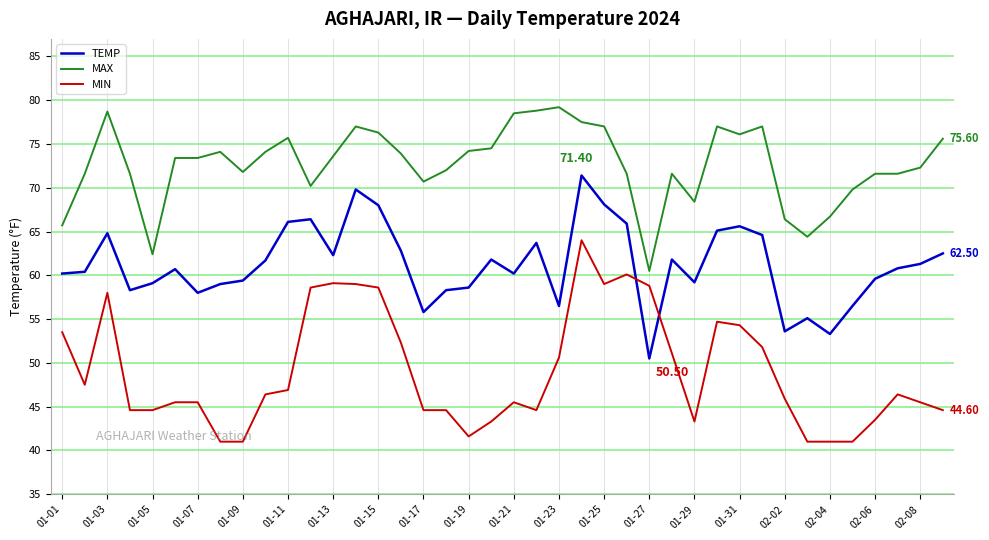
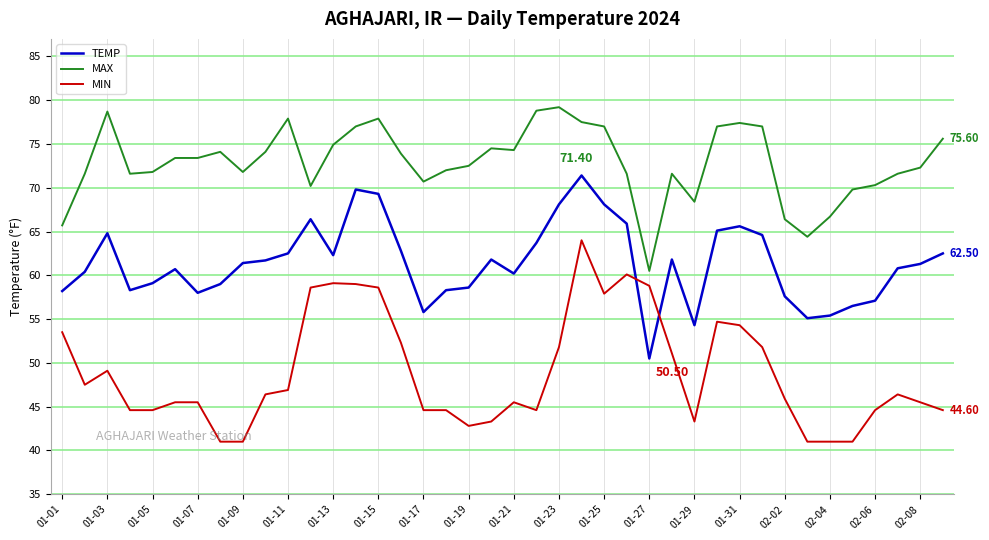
  {
    "TEMP": {
-     "01-01": 60,
+     "01-01": 58,
      "01-03": 65,
      "01-05": 59,
      "01-07": 58,
-     "01-09": 59,
-     "01-11": 66,
+     "01-09": 61,
+     "01-11": 63,
      "01-13": 62,
-     "01-15": 68,
+     "01-15": 69,
      "01-17": 56,
      "01-19": 59,
      "01-21": 60,
-     "01-23": 57,
+     "01-23": 68,
      "01-25": 68,
-     "01-29": 59,
+     "01-29": 54,
      "01-31": 66,
-     "02-02": 54,
-     "02-04": 53,
-     "02-06": 60,
+     "02-02": 58,
+     "02-04": 55,
+     "02-06": 57,
      "02-08": 61
    },
    "MAX": {
      "01-01": 66,
      "01-03": 79,
-     "01-05": 62,
+     "01-05": 72,
      "01-07": 73,
      "01-09": 72,
-     "01-11": 76,
-     "01-13": 74,
-     "01-15": 76,
+     "01-11": 78,
+     "01-13": 75,
+     "01-15": 78,
      "01-17": 71,
-     "01-19": 74,
-     "01-21": 79,
+     "01-19": 73,
+     "01-21": 74,
      "01-23": 79,
      "01-25": 77,
      "01-27": 61,
      "01-29": 68,
-     "01-31": 76,
+     "01-31": 77,
      "02-02": 66,
      "02-04": 67,
-     "02-06": 72,
+     "02-06": 70,
      "02-08": 72
    },
    "MIN": {
      "01-01": 54,
-     "01-03": 58,
+     "01-03": 49,
      "01-05": 45,
      "01-07": 46,
      "01-09": 41,
      "01-11": 47,
      "01-13": 59,
      "01-15": 59,
      "01-17": 45,
-     "01-19": 42,
+     "01-19": 43,
      "01-21": 46,
-     "01-23": 51,
-     "01-25": 59,
+     "01-23": 52,
+     "01-25": 58,
      "01-27": 59,
      "01-29": 43,
      "01-31": 54,
      "02-02": 46,
      "02-04": 41,
-     "02-06": 44,
+     "02-06": 45,
      "02-08": 46
    }
  }
